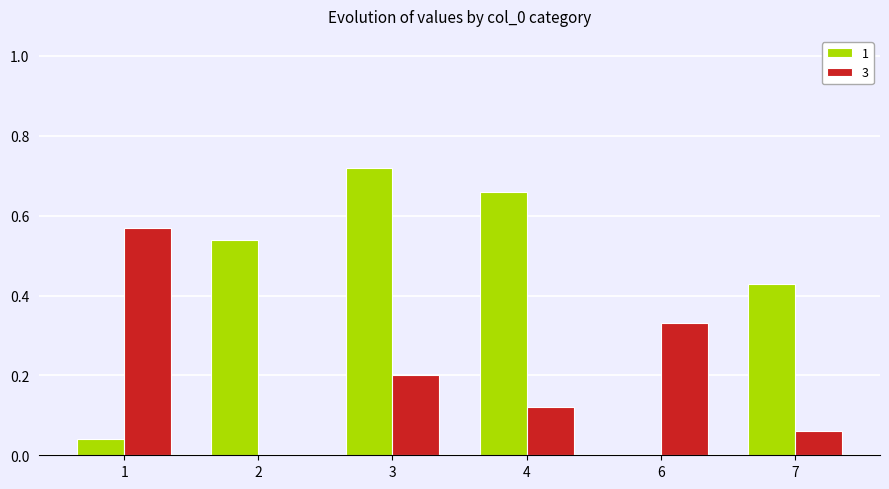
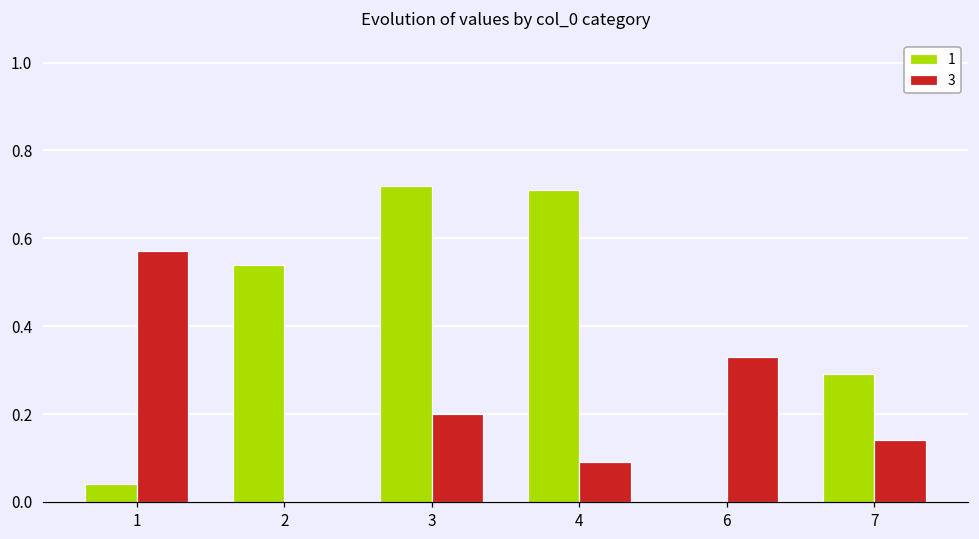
  {
    "1": {
      "1": 0.04,
      "2": 0.54,
      "3": 0.72,
-     "4": 0.66,
+     "4": 0.71,
      "6": 0.00,
-     "7": 0.43
+     "7": 0.29
    },
    "3": {
      "1": 0.57,
      "2": 0.00,
      "3": 0.20,
-     "4": 0.12,
+     "4": 0.09,
      "6": 0.33,
-     "7": 0.06
+     "7": 0.14
    }
  }
